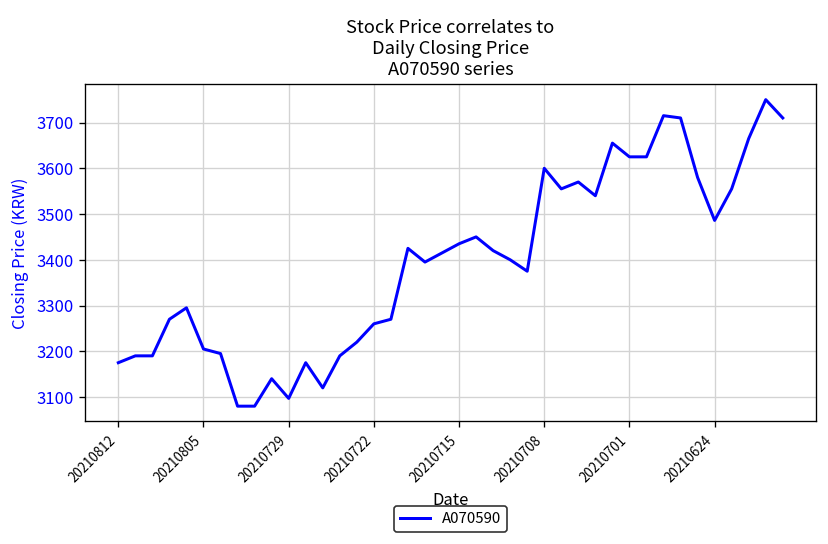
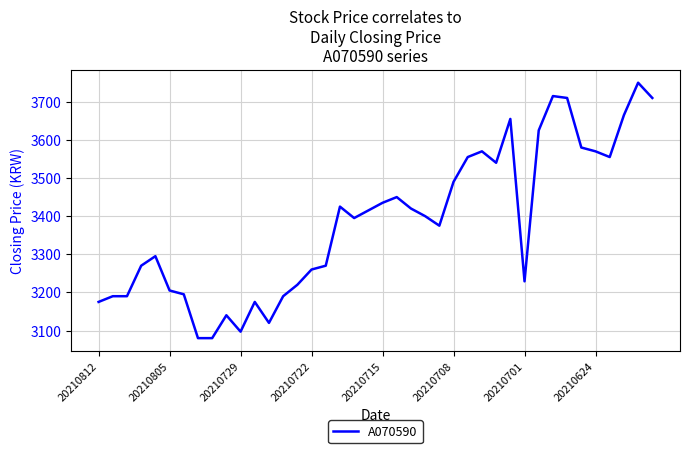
  {
    "20210812": 3180,
    "20210805": 3210,
    "20210729": 3100,
    "20210722": 3260,
    "20210715": 3440,
-   "20210708": 3600,
-   "20210701": 3630,
-   "20210624": 3490
+   "20210708": 3490,
+   "20210701": 3230,
+   "20210624": 3570
  }
